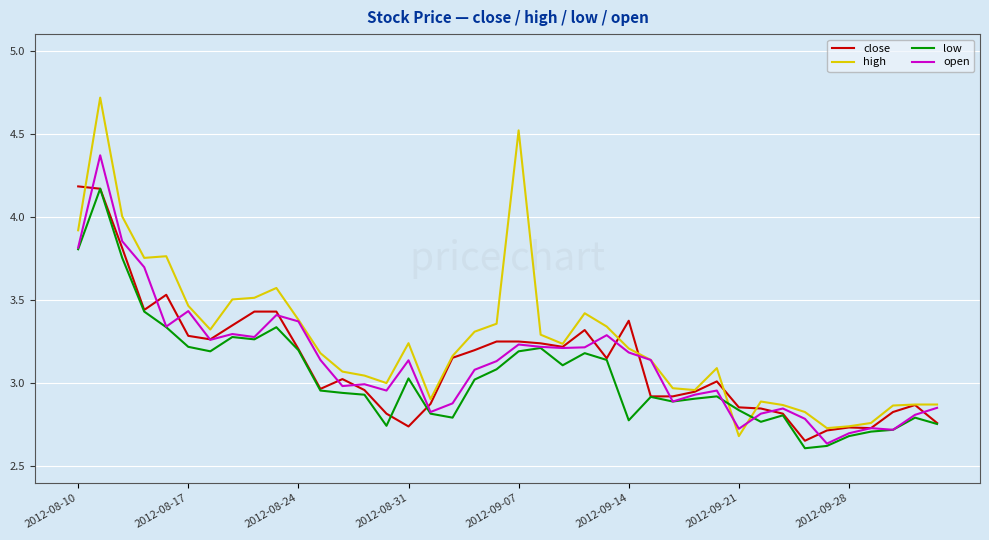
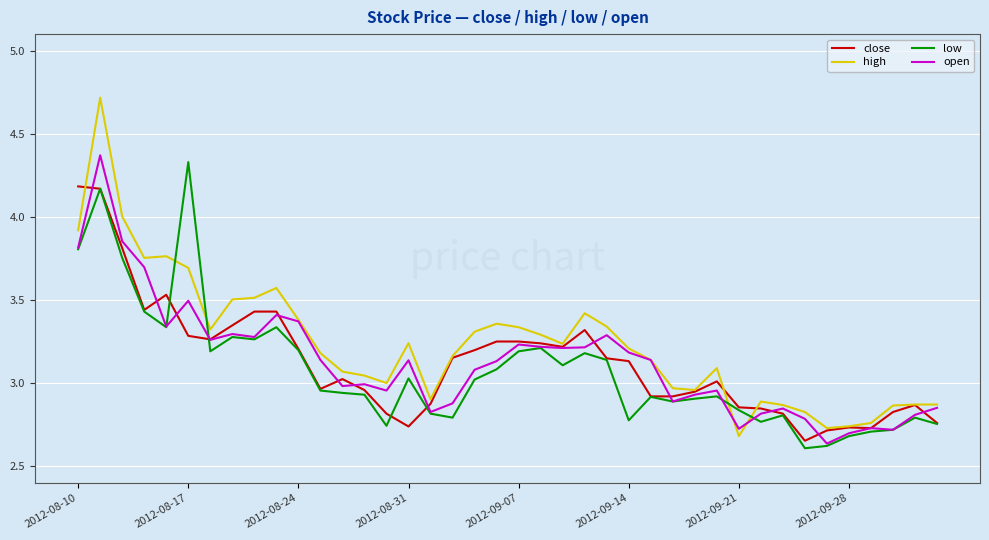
  {
    "close": {
      "2012-08-10": 4.18,
      "2012-08-17": 3.29,
      "2012-08-31": 2.74,
      "2012-09-07": 3.25,
-     "2012-09-14": 3.38,
+     "2012-09-14": 3.13,
      "2012-09-21": 2.86
    },
    "high": {
      "2012-08-10": 3.92,
-     "2012-08-17": 3.47,
+     "2012-08-17": 3.69,
      "2012-08-31": 3.24,
-     "2012-09-07": 4.52,
+     "2012-09-07": 3.34,
      "2012-09-14": 3.21,
      "2012-09-21": 2.68
    },
    "low": {
-     "2012-08-17": 3.22,
+     "2012-08-17": 4.33,
      "2012-08-31": 3.03,
      "2012-09-07": 3.19,
      "2012-09-14": 2.78,
      "2012-09-21": 2.84,
      "2012-09-28": 2.68
    },
    "open": {
-     "2012-08-17": 3.43,
+     "2012-08-17": 3.50,
      "2012-08-31": 3.14,
      "2012-09-07": 3.23,
      "2012-09-14": 3.19,
      "2012-09-21": 2.73,
      "2012-09-28": 2.70
    }
  }
